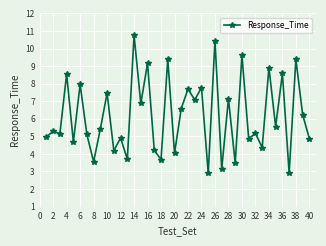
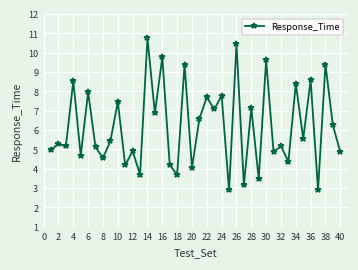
  {
    "2": 5.3,
    "4": 8.5,
    "6": 8.0,
-   "8": 3.6,
+   "8": 4.6,
    "10": 7.5,
    "12": 4.9,
    "14": 10.8,
-   "16": 9.2,
+   "16": 9.8,
    "18": 3.7,
    "20": 4.0,
    "22": 7.7,
    "24": 7.8,
    "26": 10.5,
    "28": 7.1,
    "30": 9.6,
    "32": 5.2,
-   "34": 8.9,
+   "34": 8.4,
    "36": 8.6,
    "38": 9.4,
    "40": 4.9
  }
